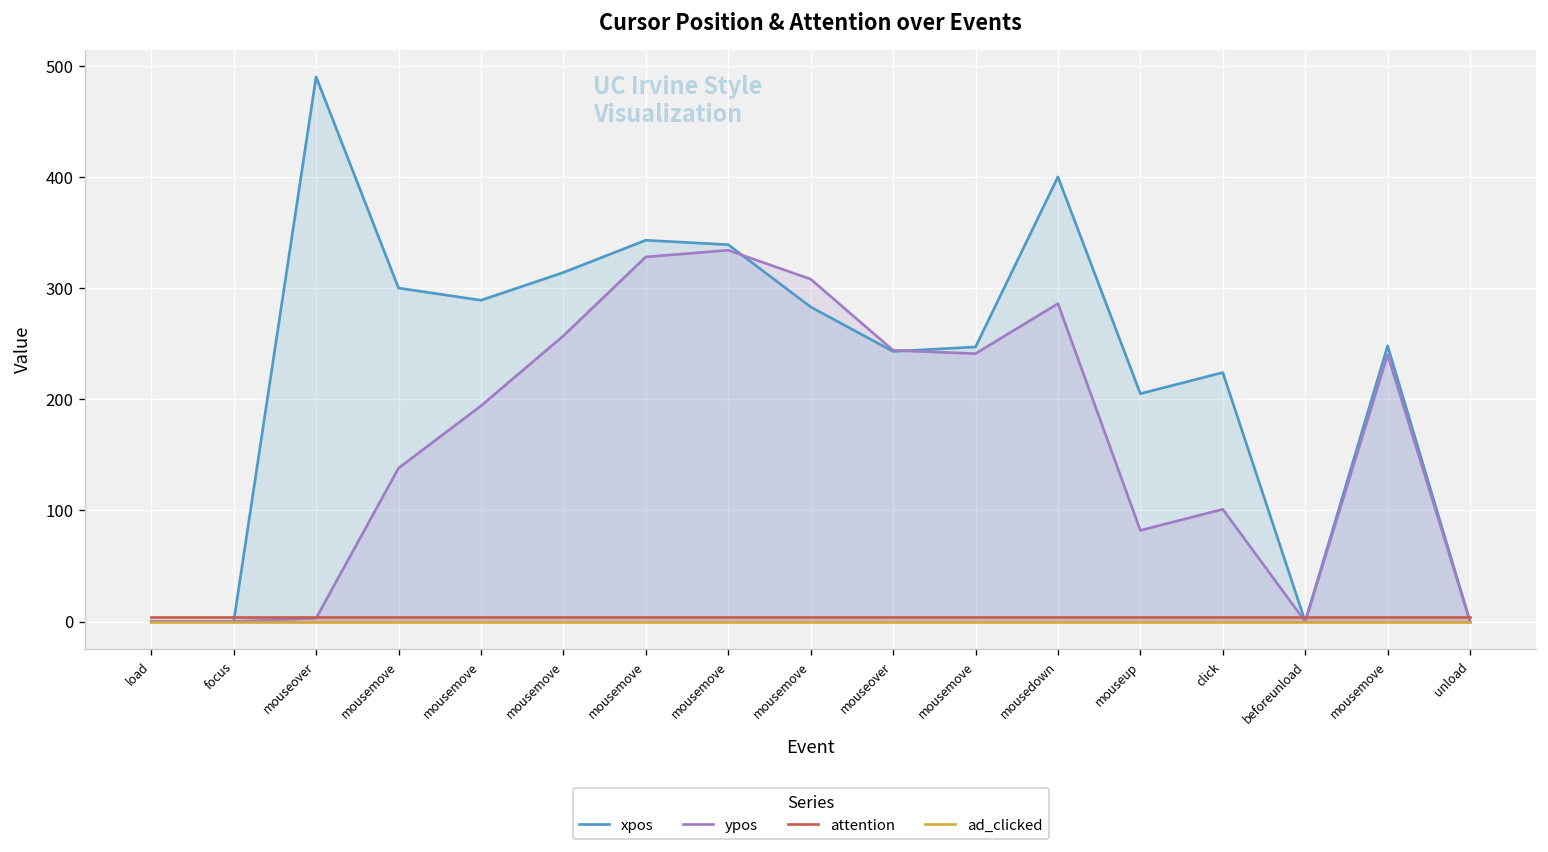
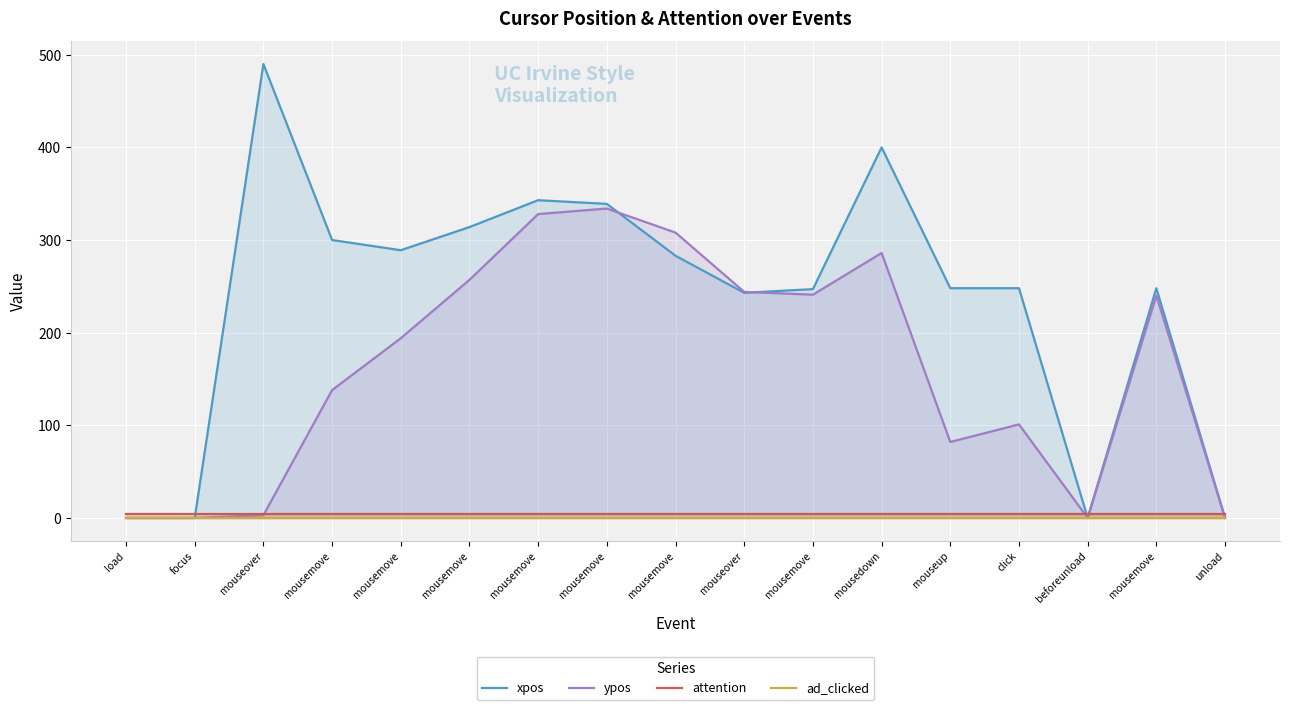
  {
    "xpos": {
      "mousedown": 400,
-     "mouseup": 210,
-     "click": 220
+     "mouseup": 250,
+     "click": 250
    },
    "ypos": {
      "mousedown": 290,
      "mouseup": 80,
      "click": 100
    },
    "attention": {
      "load": 0,
      "focus": 0,
      "mousedown": 0,
      "mouseup": 0,
      "click": 0,
      "beforeunload": 0,
      "unload": 0
    },
    "ad_clicked": {
      "mousedown": 0,
      "mouseup": 0,
      "click": 0
    }
  }
